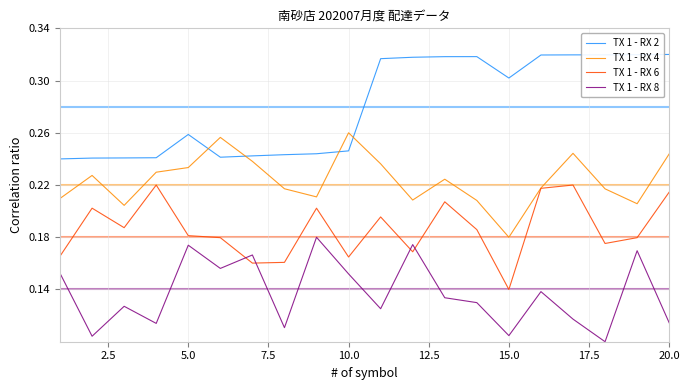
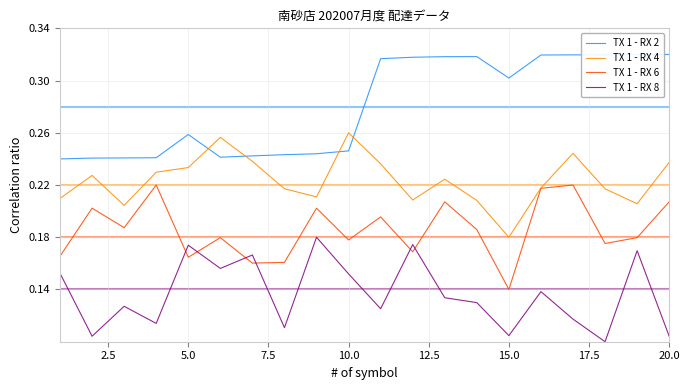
  {
    "TX 1 - RX 2": {
      "5.0": 0.259,
      "10.0": 0.246,
      "15.0": 0.302,
      "20.0": 0.320
    },
    "TX 1 - RX 4": {
      "5.0": 0.233,
      "10.0": 0.260,
      "15.0": 0.180,
-     "20.0": 0.244
+     "20.0": 0.237
    },
    "TX 1 - RX 6": {
-     "5.0": 0.181,
-     "10.0": 0.165,
+     "5.0": 0.165,
+     "10.0": 0.178,
      "15.0": 0.140,
-     "20.0": 0.215
+     "20.0": 0.207
    },
    "TX 1 - RX 8": {
      "5.0": 0.174,
      "10.0": 0.152,
      "15.0": 0.105,
-     "20.0": 0.115
+     "20.0": 0.104
    }
  }
